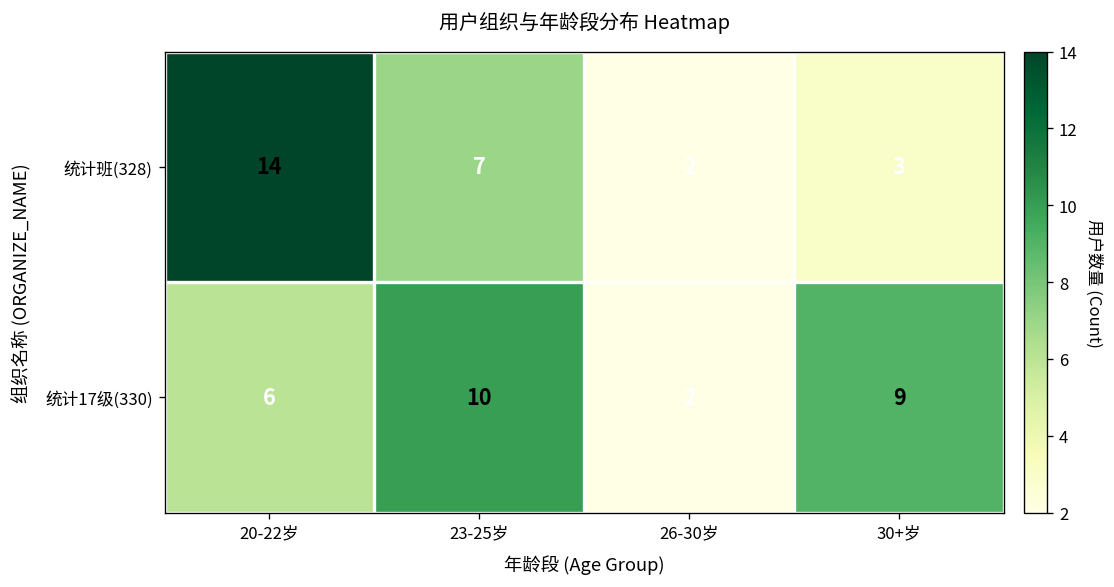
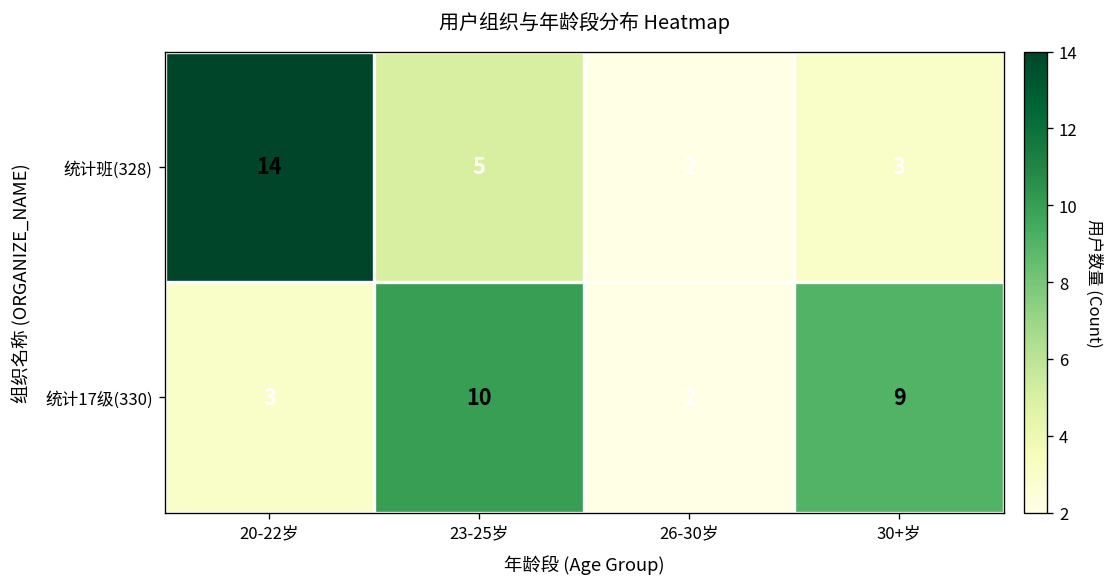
  {
    "统计班(328)": {
      "20-22岁": 14,
-     "23-25岁": 7,
+     "23-25岁": 5,
      "30+岁": 3
    },
    "统计17级(330)": {
-     "20-22岁": 6,
+     "20-22岁": 3,
      "23-25岁": 10,
      "30+岁": 9
    }
  }
